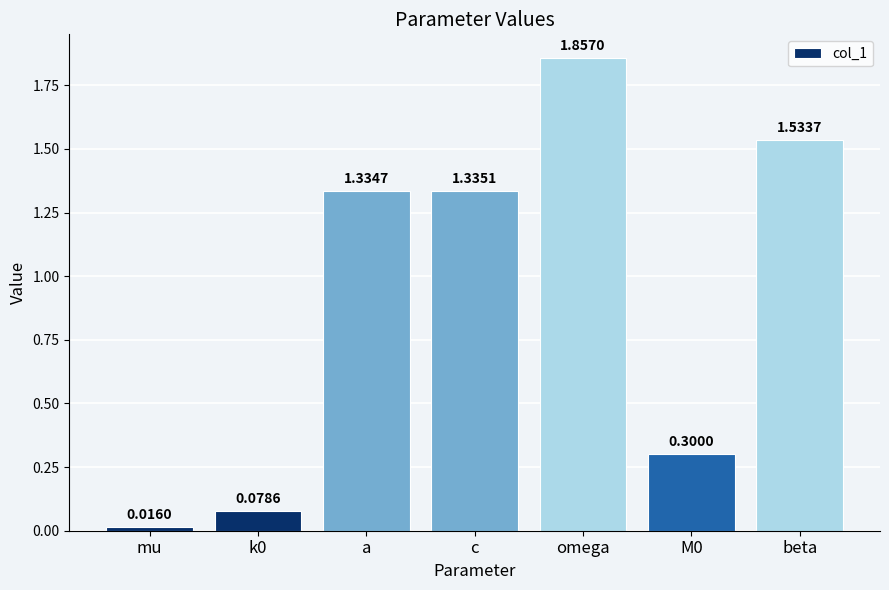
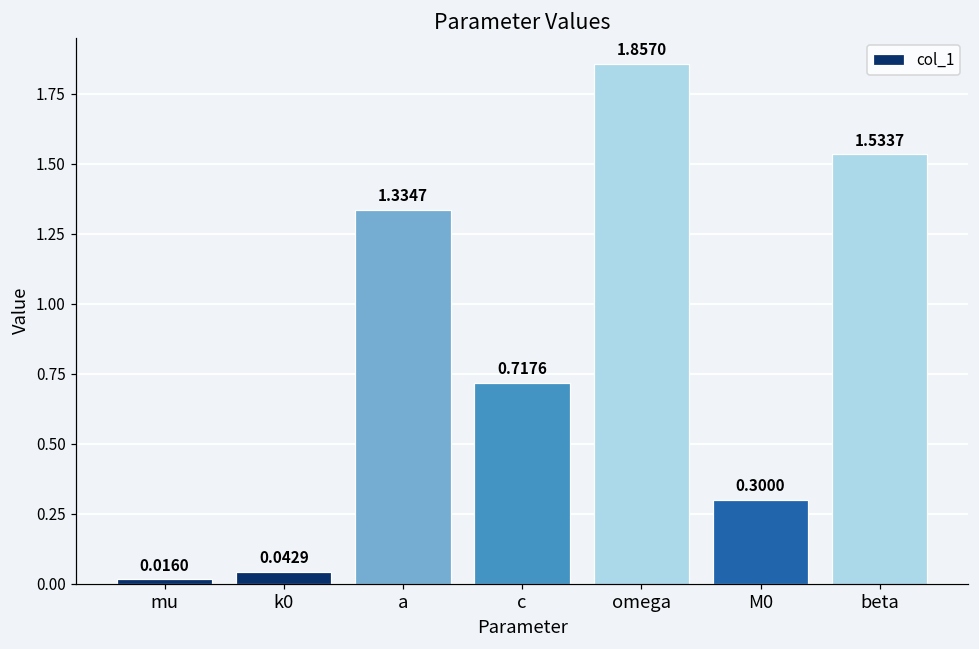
  {
    "mu": 0.0160,
-   "k0": 0.0786,
+   "k0": 0.0429,
    "a": 1.3347,
-   "c": 1.3351,
+   "c": 0.7176,
    "omega": 1.8570,
    "M0": 0.3000,
    "beta": 1.5337
  }
